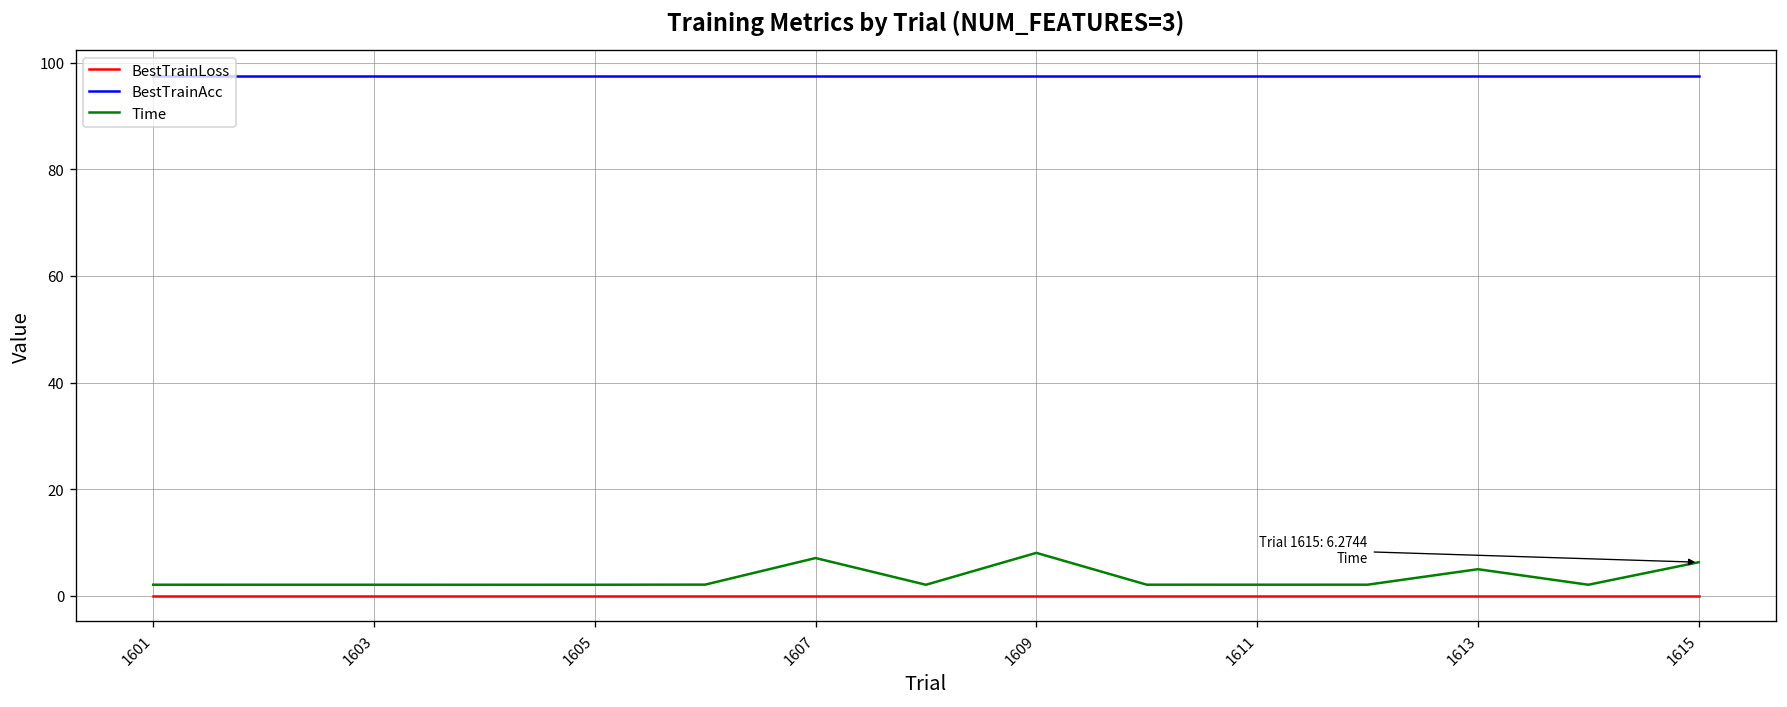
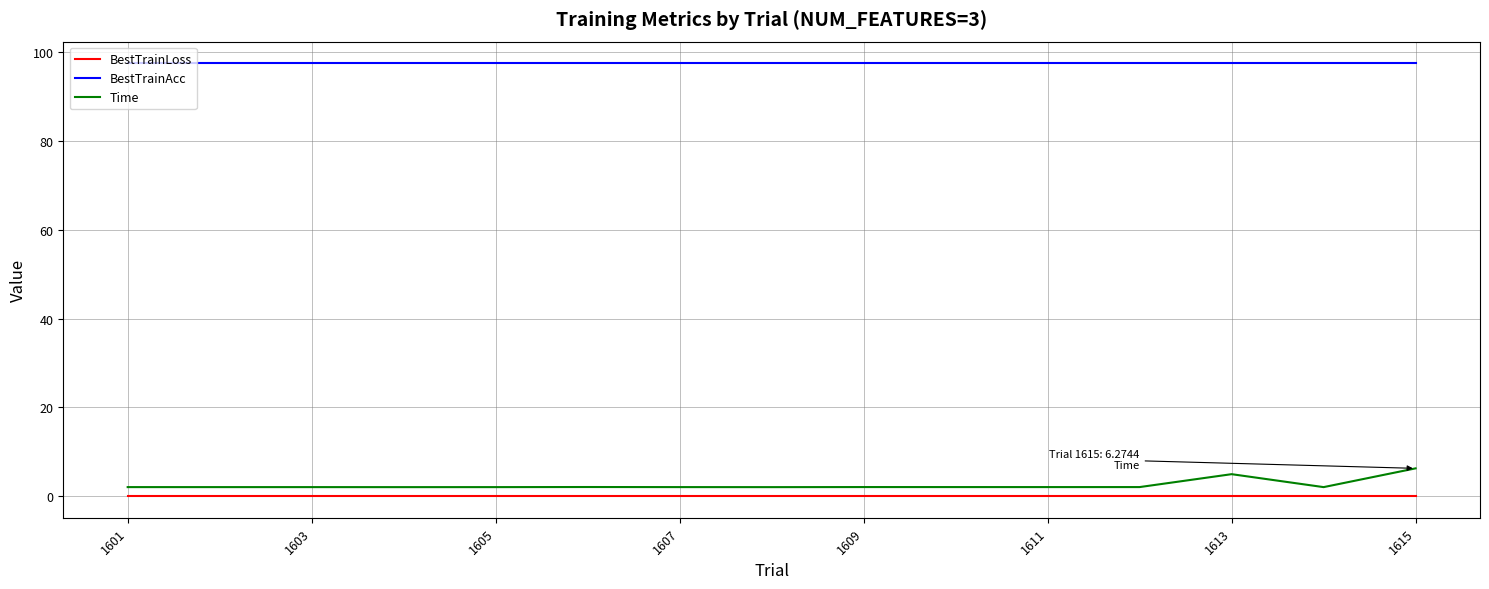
  {
    "BestTrainLoss": {
      "1601": 0,
      "1603": 0,
      "1605": 0,
      "1607": 0,
      "1609": 0,
      "1611": 0,
      "1613": 0,
      "1615": 0
    },
    "BestTrainAcc": {
      "1603": 98,
      "1605": 98,
      "1607": 98,
      "1609": 98,
      "1611": 98,
      "1613": 98,
      "1615": 98
    },
    "Time": {
      "1601": 2,
      "1603": 2,
      "1605": 2,
-     "1607": 7,
-     "1609": 8,
+     "1607": 2,
+     "1609": 2,
      "1611": 2
    }
  }
